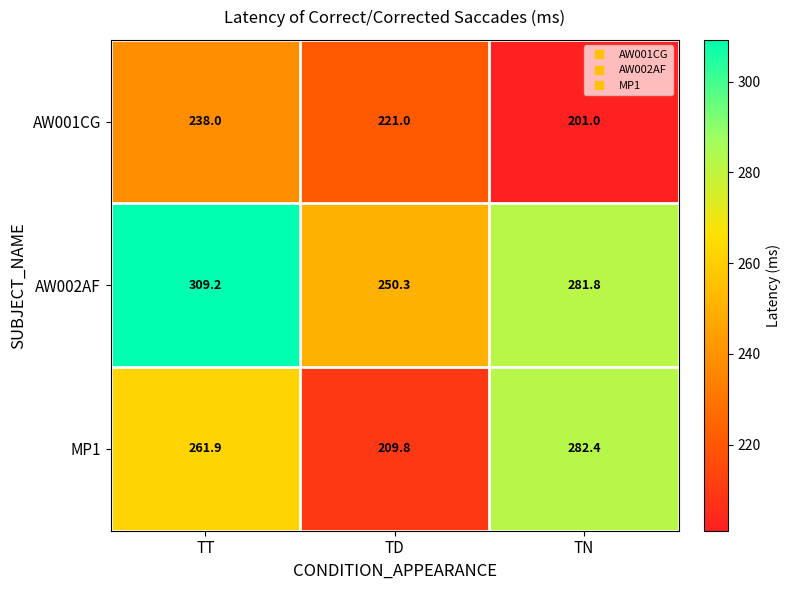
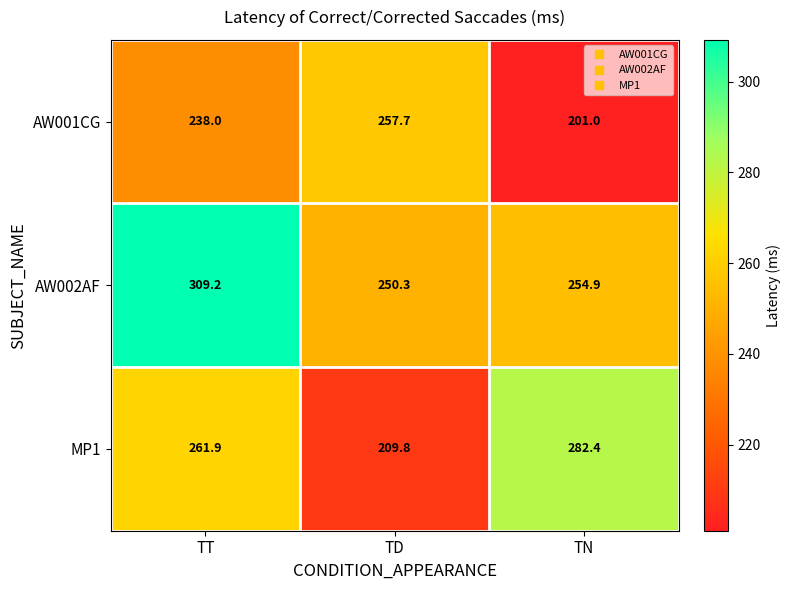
  {
    "AW001CG": {
      "TT": 238.0,
-     "TD": 221.0,
+     "TD": 257.7,
      "TN": 201.0
    },
    "AW002AF": {
      "TT": 309.2,
      "TD": 250.3,
-     "TN": 281.8
+     "TN": 254.9
    },
    "MP1": {
      "TT": 261.9,
      "TD": 209.8,
      "TN": 282.4
    }
  }
